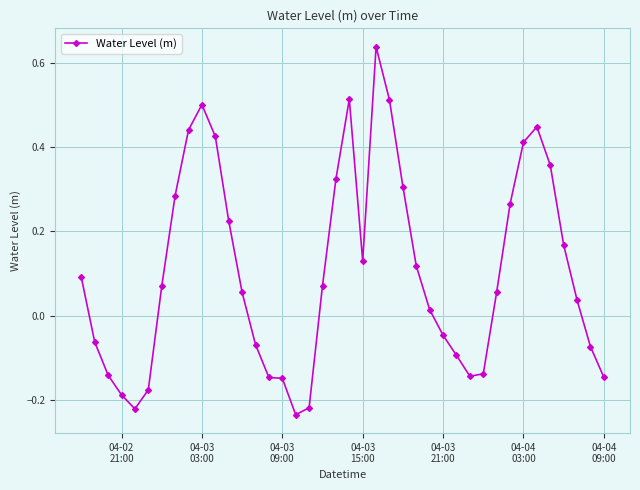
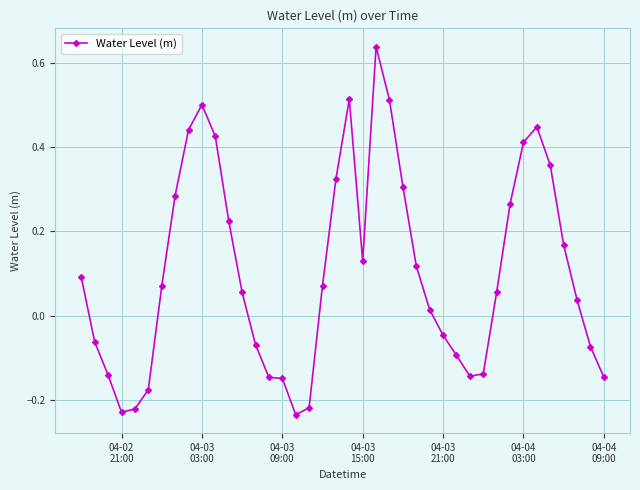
  {
-   "04-02 21:00": -0.19,
+   "04-02 21:00": -0.23,
    "04-03 03:00": 0.50,
    "04-03 09:00": -0.15,
    "04-03 15:00": 0.13,
    "04-03 21:00": -0.05,
    "04-04 03:00": 0.41,
    "04-04 09:00": -0.15
  }
